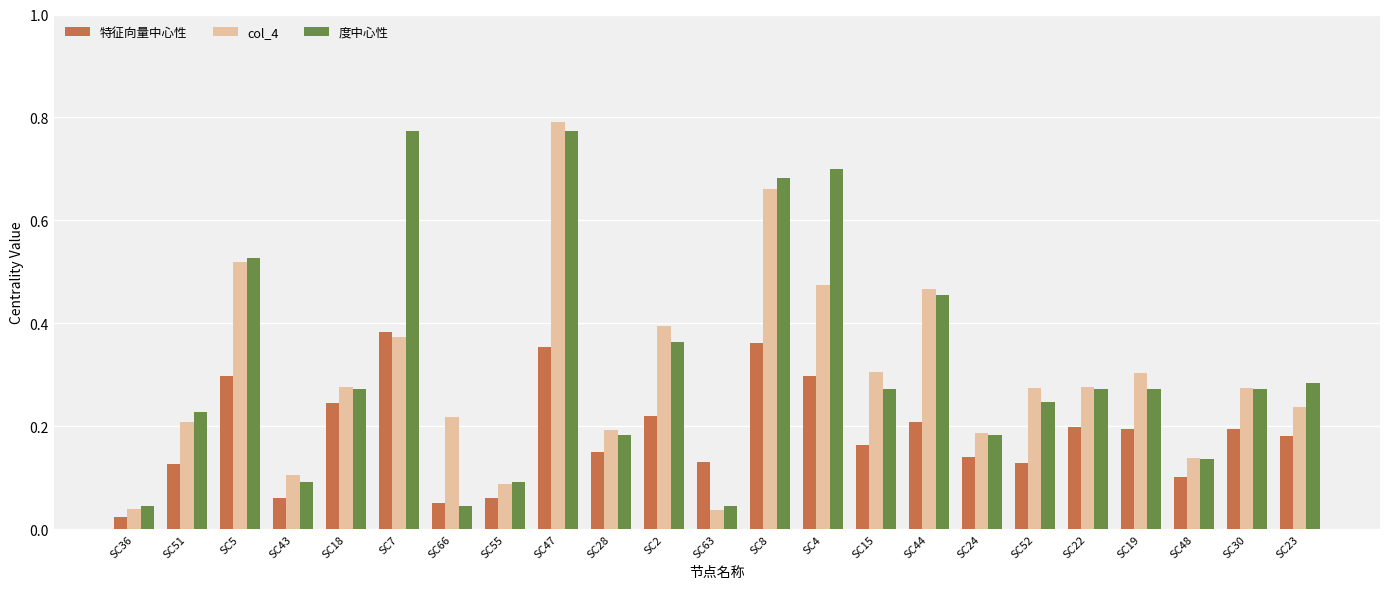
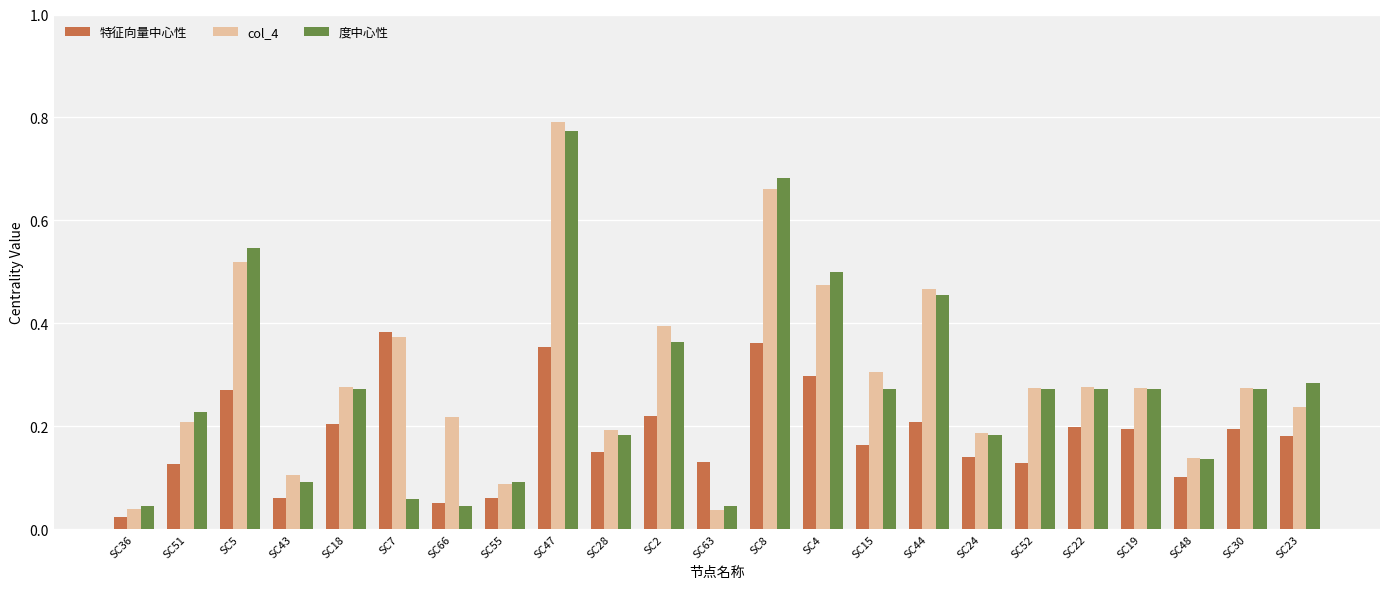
  {
    "特征向量中心性": {
      "SC36": 0.02,
      "SC51": 0.13,
-     "SC5": 0.30,
+     "SC5": 0.27,
      "SC43": 0.06,
-     "SC18": 0.24,
+     "SC18": 0.20,
      "SC7": 0.38,
      "SC66": 0.05,
      "SC55": 0.06,
      "SC47": 0.35,
      "SC28": 0.15,
      "SC2": 0.22,
      "SC63": 0.13,
      "SC8": 0.36,
      "SC4": 0.30,
      "SC15": 0.16,
      "SC44": 0.21,
      "SC24": 0.14,
      "SC52": 0.13,
      "SC22": 0.20,
      "SC19": 0.19,
      "SC48": 0.10,
      "SC30": 0.19,
      "SC23": 0.18
    },
    "col_4": {
      "SC36": 0.04,
      "SC51": 0.21,
      "SC5": 0.52,
      "SC43": 0.11,
      "SC18": 0.28,
      "SC7": 0.37,
      "SC66": 0.22,
      "SC55": 0.09,
      "SC47": 0.79,
      "SC28": 0.19,
      "SC2": 0.39,
      "SC63": 0.04,
      "SC8": 0.66,
      "SC4": 0.47,
      "SC15": 0.31,
      "SC44": 0.47,
      "SC24": 0.19,
      "SC52": 0.27,
      "SC22": 0.28,
-     "SC19": 0.30,
+     "SC19": 0.27,
      "SC48": 0.14,
      "SC30": 0.27,
      "SC23": 0.24
    },
    "度中心性": {
      "SC36": 0.05,
      "SC51": 0.23,
-     "SC5": 0.53,
+     "SC5": 0.55,
      "SC43": 0.09,
      "SC18": 0.27,
-     "SC7": 0.77,
+     "SC7": 0.06,
      "SC66": 0.05,
      "SC55": 0.09,
      "SC47": 0.77,
      "SC28": 0.18,
      "SC2": 0.36,
      "SC63": 0.05,
      "SC8": 0.68,
-     "SC4": 0.7,
+     "SC4": 0.5,
      "SC15": 0.27,
      "SC44": 0.45,
      "SC24": 0.18,
-     "SC52": 0.25,
+     "SC52": 0.27,
      "SC22": 0.27,
      "SC19": 0.27,
      "SC48": 0.14,
      "SC30": 0.27,
      "SC23": 0.28
    }
  }
